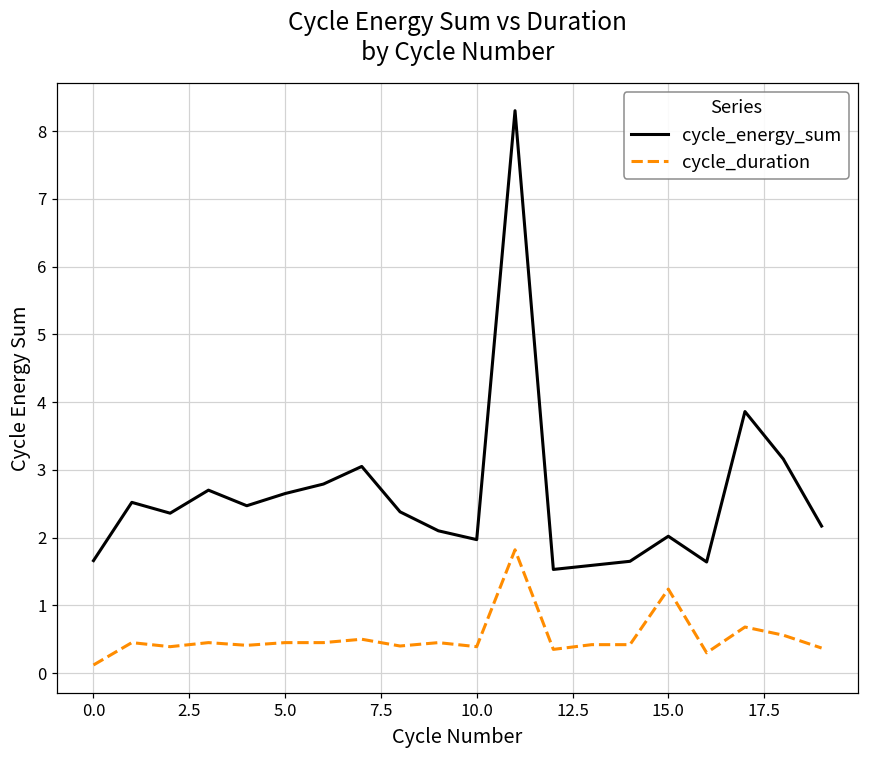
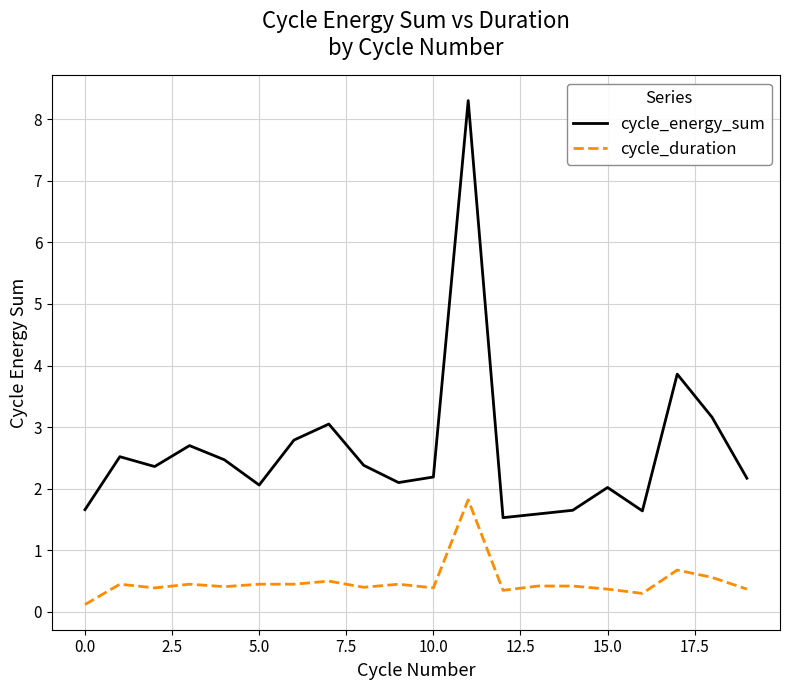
  {
    "cycle_energy_sum": {
      "0.0": 1.7,
-     "5.0": 2.7,
-     "10.0": 2.0,
+     "5.0": 2.1,
+     "10.0": 2.2,
      "15.0": 2.0
    },
    "cycle_duration": {
      "0.0": 0.1,
      "5.0": 0.5,
      "10.0": 0.4,
-     "15.0": 1.2
+     "15.0": 0.4
    }
  }
